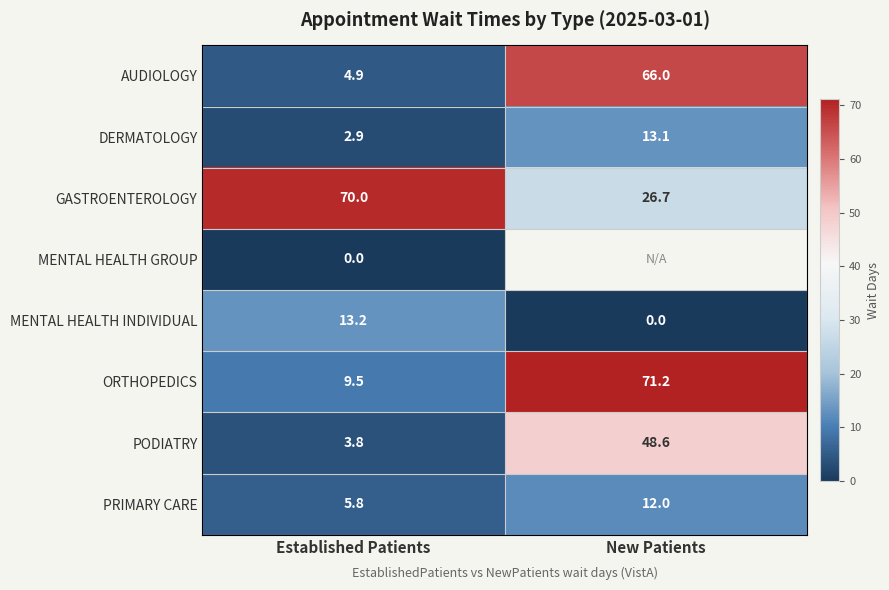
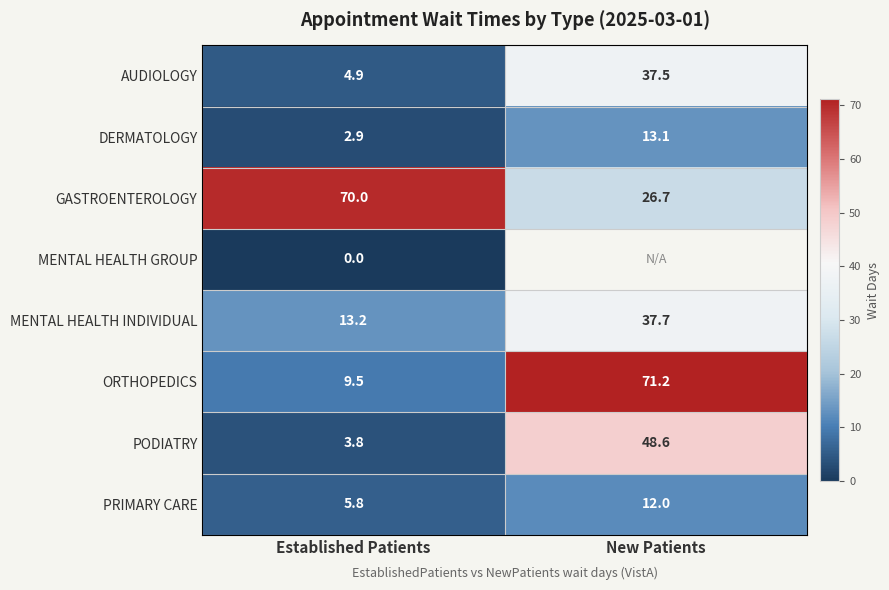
  {
    "AUDIOLOGY": {
      "Established Patients": 4.9,
-     "New Patients": 66.0
+     "New Patients": 37.5
    },
    "DERMATOLOGY": {
      "Established Patients": 2.9,
      "New Patients": 13.1
    },
    "GASTROENTEROLOGY": {
      "Established Patients": 70.0,
      "New Patients": 26.7
    },
    "MENTAL HEALTH GROUP": {
      "Established Patients": 0.0
    },
    "MENTAL HEALTH INDIVIDUAL": {
      "Established Patients": 13.2,
-     "New Patients": 0.0
+     "New Patients": 37.7
    },
    "ORTHOPEDICS": {
      "Established Patients": 9.5,
      "New Patients": 71.2
    },
    "PODIATRY": {
      "Established Patients": 3.8,
      "New Patients": 48.6
    },
    "PRIMARY CARE": {
      "Established Patients": 5.8,
      "New Patients": 12.0
    }
  }
